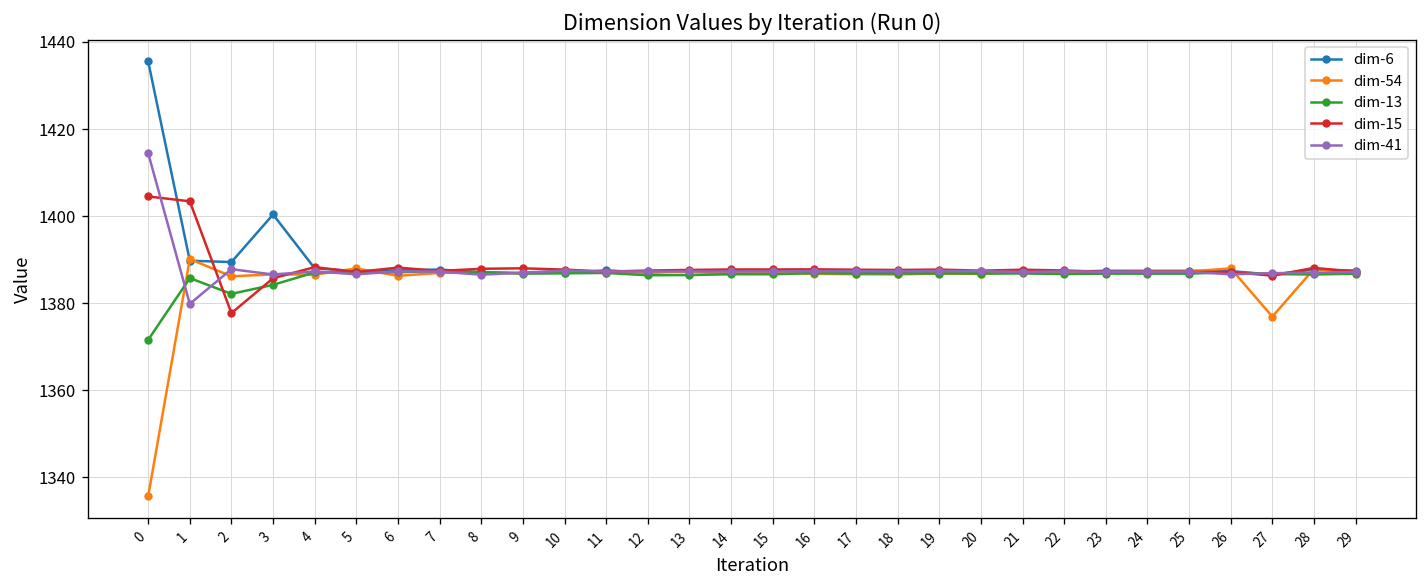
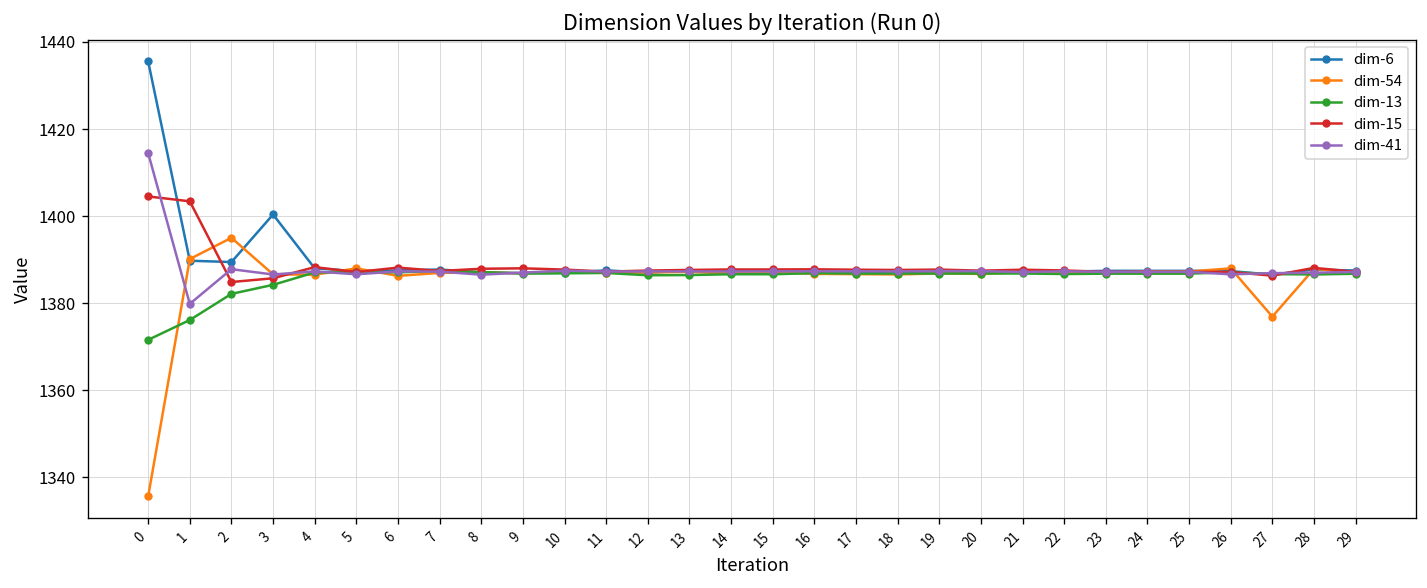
  {
    "dim-6": {
      "0": 1436,
      "2": 1389,
      "3": 1400
    },
    "dim-54": {
      "0": 1336,
-     "2": 1386,
+     "2": 1395,
      "6": 1386,
      "27": 1377
    },
    "dim-13": {
      "0": 1372,
-     "1": 1386,
+     "1": 1376,
      "2": 1382,
      "3": 1384,
      "13": 1386
    },
    "dim-15": {
      "0": 1405,
      "1": 1403,
-     "2": 1378,
+     "2": 1385,
      "3": 1386,
      "8": 1388,
      "9": 1388
    },
    "dim-41": {
      "0": 1414,
      "1": 1380,
      "2": 1388
    }
  }
